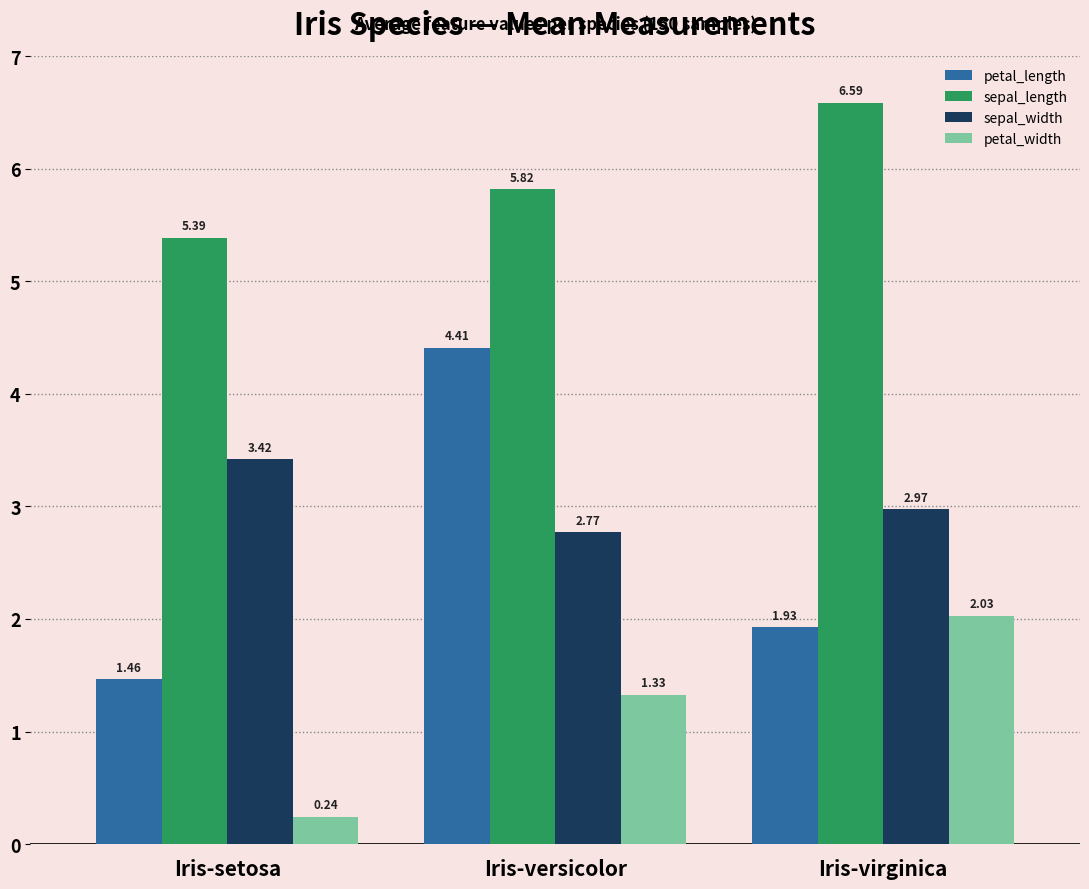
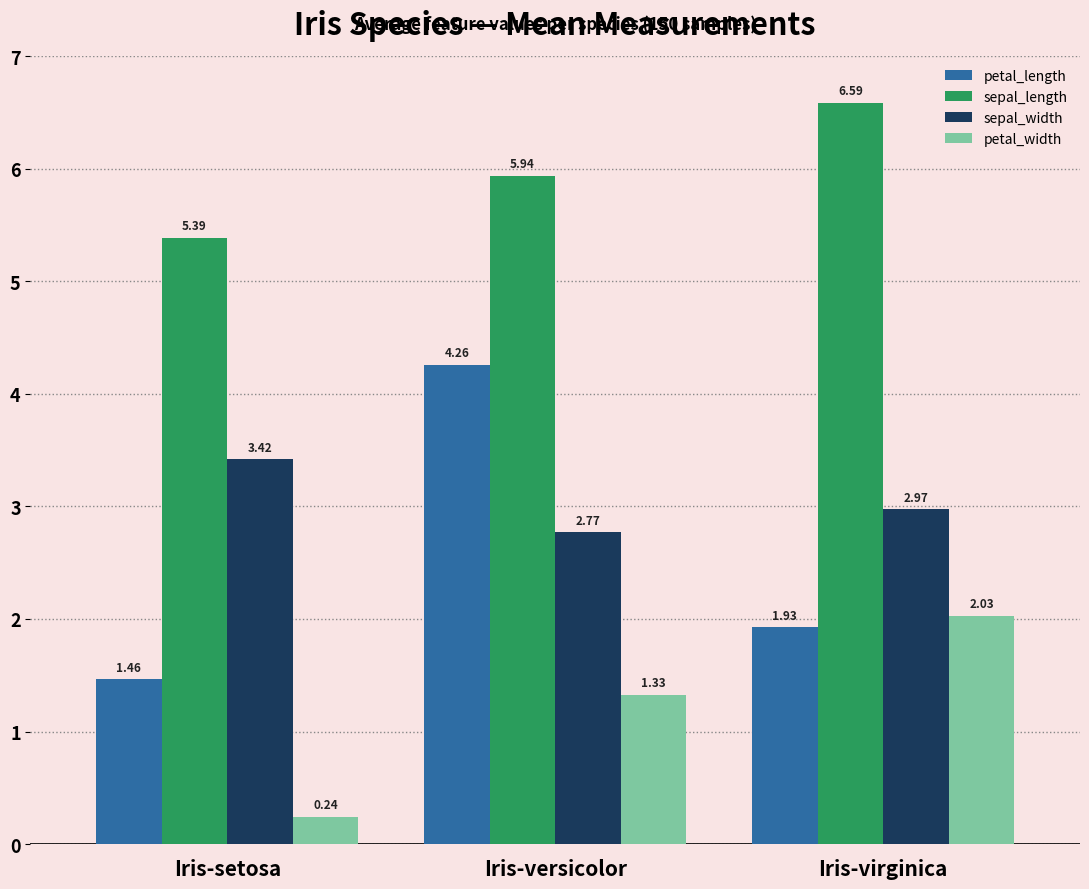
  {
    "petal_length": {
      "Iris-setosa": 1.46,
-     "Iris-versicolor": 4.41,
+     "Iris-versicolor": 4.26,
      "Iris-virginica": 1.93
    },
    "sepal_length": {
      "Iris-setosa": 5.39,
-     "Iris-versicolor": 5.82,
+     "Iris-versicolor": 5.94,
      "Iris-virginica": 6.59
    },
    "sepal_width": {
      "Iris-setosa": 3.42,
      "Iris-versicolor": 2.77,
      "Iris-virginica": 2.97
    },
    "petal_width": {
      "Iris-setosa": 0.24,
      "Iris-versicolor": 1.33,
      "Iris-virginica": 2.03
    }
  }
